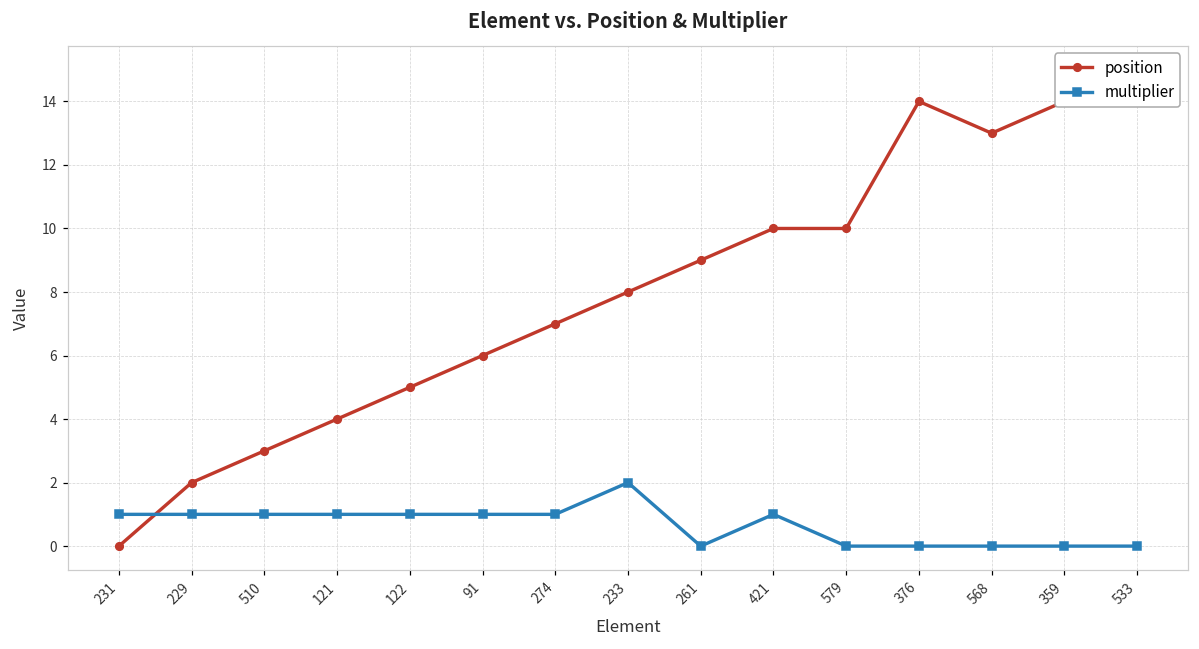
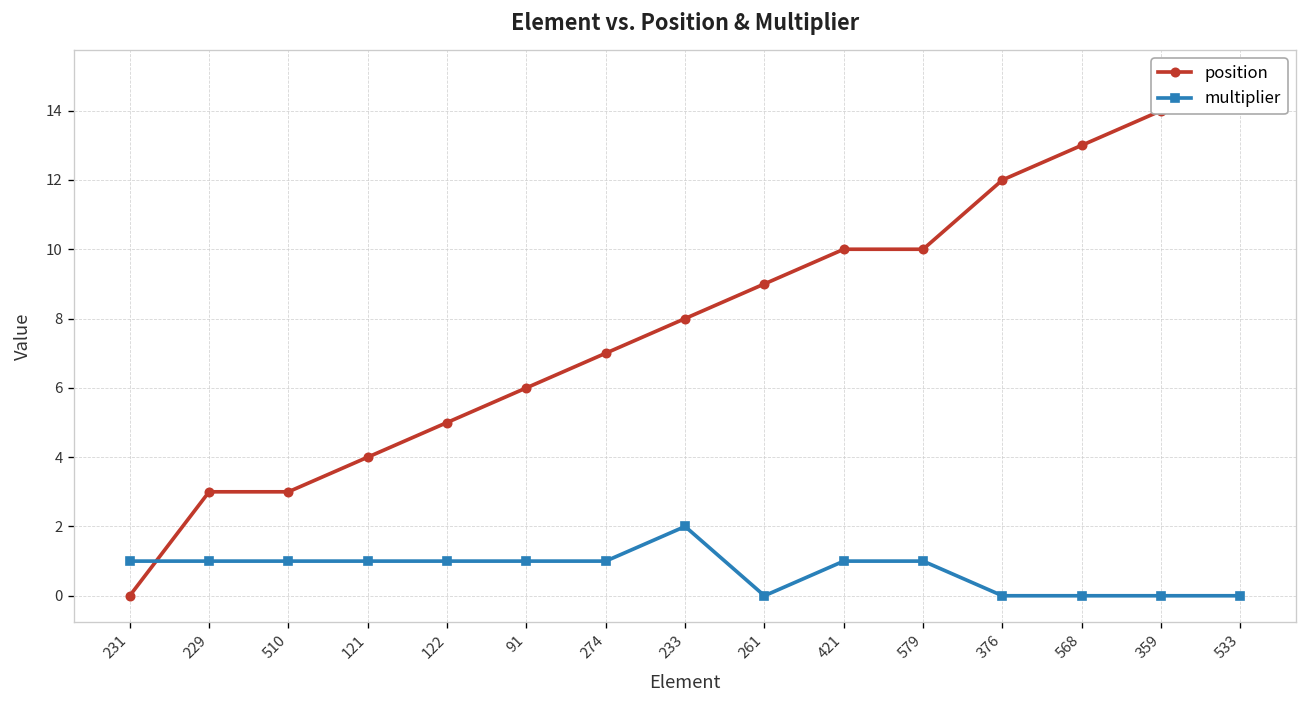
  {
    "position": {
      "231": 0,
-     "229": 2,
+     "229": 3,
      "510": 3,
      "121": 4,
      "122": 5,
      "91": 6,
      "274": 7,
      "233": 8,
      "261": 9,
      "421": 10,
      "579": 10,
-     "376": 14,
+     "376": 12,
      "568": 13
    },
    "multiplier": {
      "231": 1,
      "229": 1,
      "510": 1,
      "121": 1,
      "122": 1,
      "91": 1,
      "274": 1,
      "233": 2,
      "261": 0,
      "421": 1,
-     "579": 0,
+     "579": 1,
      "376": 0,
      "568": 0,
      "359": 0,
      "533": 0
    }
  }
